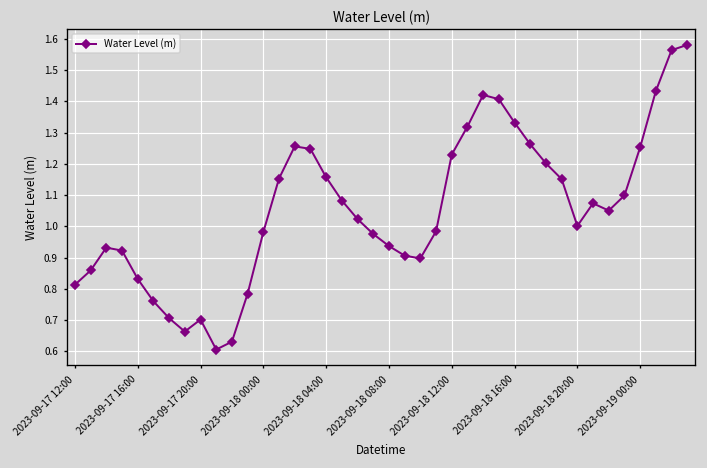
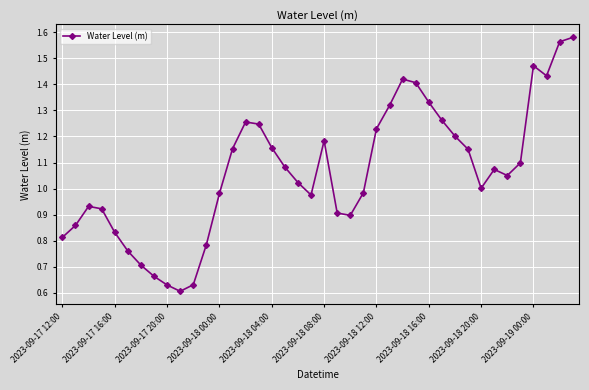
  {
    "2023-09-17 12:00": 0.81,
    "2023-09-17 16:00": 0.83,
-   "2023-09-17 20:00": 0.70,
+   "2023-09-17 20:00": 0.63,
    "2023-09-18 00:00": 0.98,
    "2023-09-18 04:00": 1.16,
-   "2023-09-18 08:00": 0.94,
+   "2023-09-18 08:00": 1.18,
    "2023-09-18 12:00": 1.23,
    "2023-09-18 16:00": 1.33,
    "2023-09-18 20:00": 1.00,
-   "2023-09-19 00:00": 1.25
+   "2023-09-19 00:00": 1.47
  }
